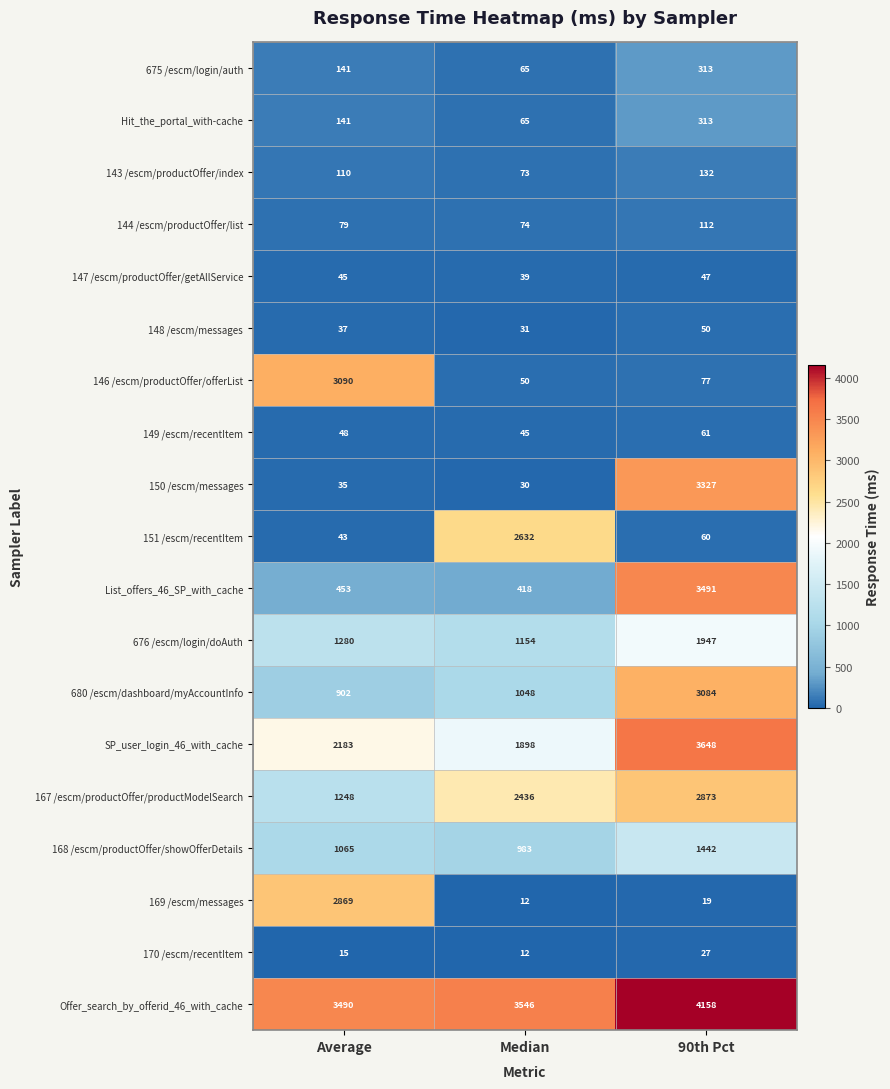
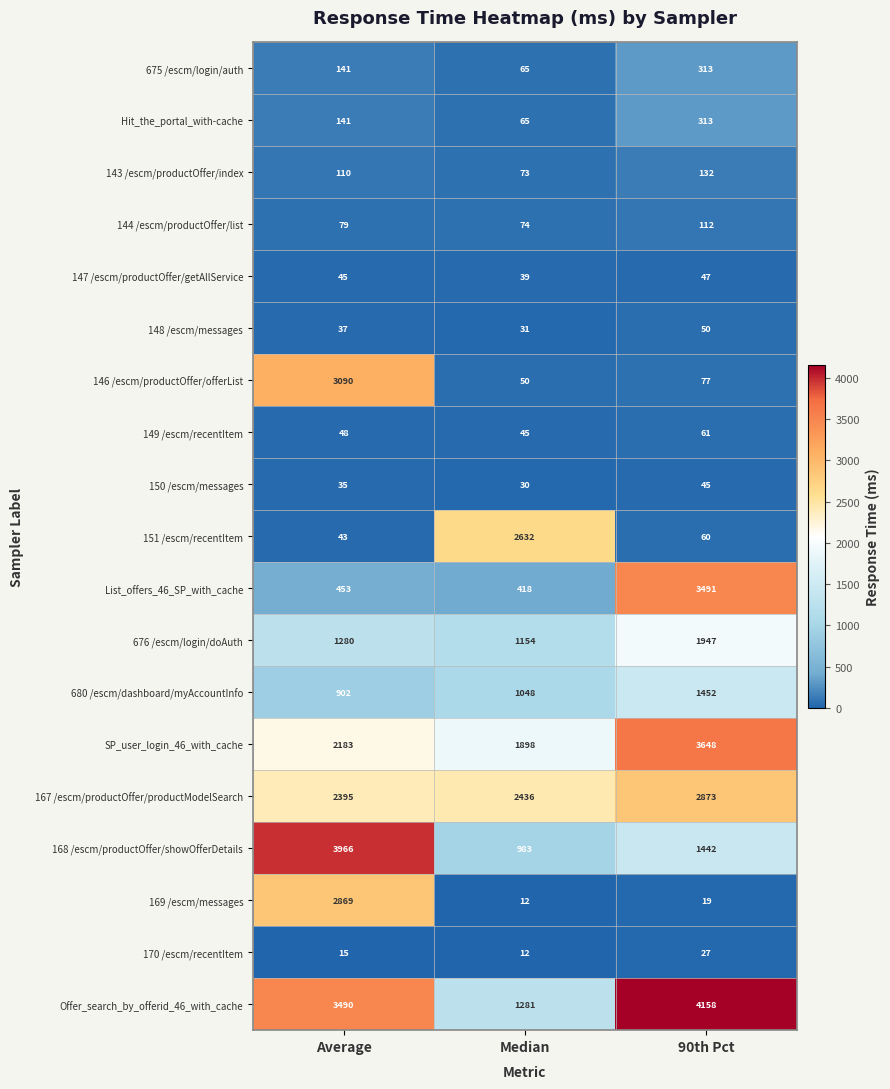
  {
    "675 /escm/login/auth": {
      "Average": 141,
      "Median": 65,
      "90th Pct": 313
    },
    "Hit_the_portal_with-cache": {
      "Average": 141,
      "Median": 65,
      "90th Pct": 313
    },
    "143 /escm/productOffer/index": {
      "Average": 110,
      "Median": 73,
      "90th Pct": 132
    },
    "144 /escm/productOffer/list": {
      "Average": 79,
      "Median": 74,
      "90th Pct": 112
    },
    "147 /escm/productOffer/getAllService": {
      "Average": 45,
      "Median": 39,
      "90th Pct": 47
    },
    "148 /escm/messages": {
      "Average": 37,
      "Median": 31,
      "90th Pct": 50
    },
    "146 /escm/productOffer/offerList": {
      "Average": 3090,
      "Median": 50,
      "90th Pct": 77
    },
    "149 /escm/recentItem": {
      "Average": 48,
      "Median": 45,
      "90th Pct": 61
    },
    "150 /escm/messages": {
      "Average": 35,
      "Median": 30,
-     "90th Pct": 3327
+     "90th Pct": 45
    },
    "151 /escm/recentItem": {
      "Average": 43,
      "Median": 2632,
      "90th Pct": 60
    },
    "List_offers_46_SP_with_cache": {
      "Average": 453,
      "Median": 418,
      "90th Pct": 3491
    },
    "676 /escm/login/doAuth": {
      "Average": 1280,
      "Median": 1154,
      "90th Pct": 1947
    },
    "680 /escm/dashboard/myAccountInfo": {
      "Average": 902,
      "Median": 1048,
-     "90th Pct": 3084
+     "90th Pct": 1452
    },
    "SP_user_login_46_with_cache": {
      "Average": 2183,
      "Median": 1898,
      "90th Pct": 3648
    },
    "167 /escm/productOffer/productModelSearch": {
-     "Average": 1248,
+     "Average": 2395,
      "Median": 2436,
      "90th Pct": 2873
    },
    "168 /escm/productOffer/showOfferDetails": {
-     "Average": 1065,
+     "Average": 3966,
      "Median": 983,
      "90th Pct": 1442
    },
    "169 /escm/messages": {
      "Average": 2869,
      "Median": 12,
      "90th Pct": 19
    },
    "170 /escm/recentItem": {
      "Average": 15,
      "Median": 12,
      "90th Pct": 27
    },
    "Offer_search_by_offerid_46_with_cache": {
      "Average": 3490,
-     "Median": 3546,
+     "Median": 1281,
      "90th Pct": 4158
    }
  }
